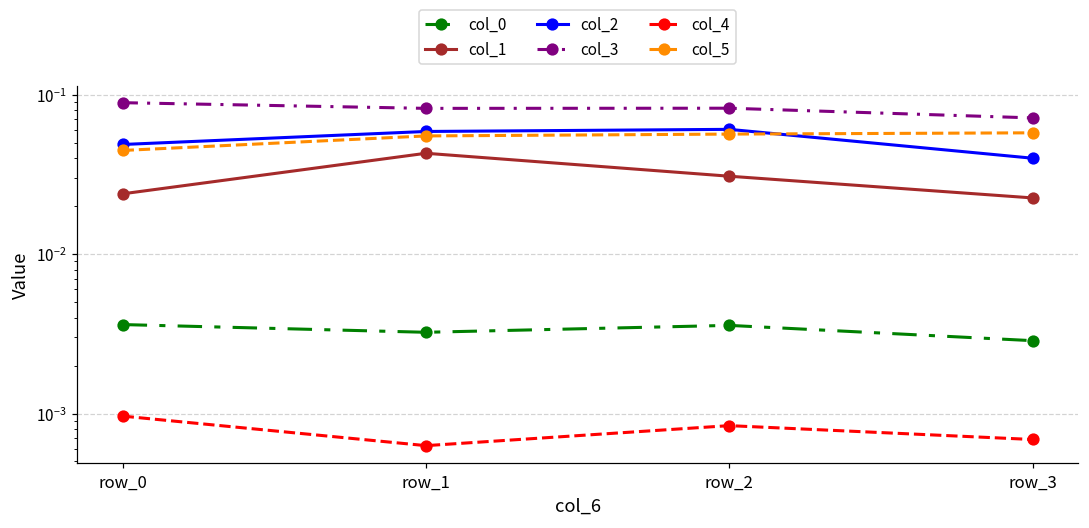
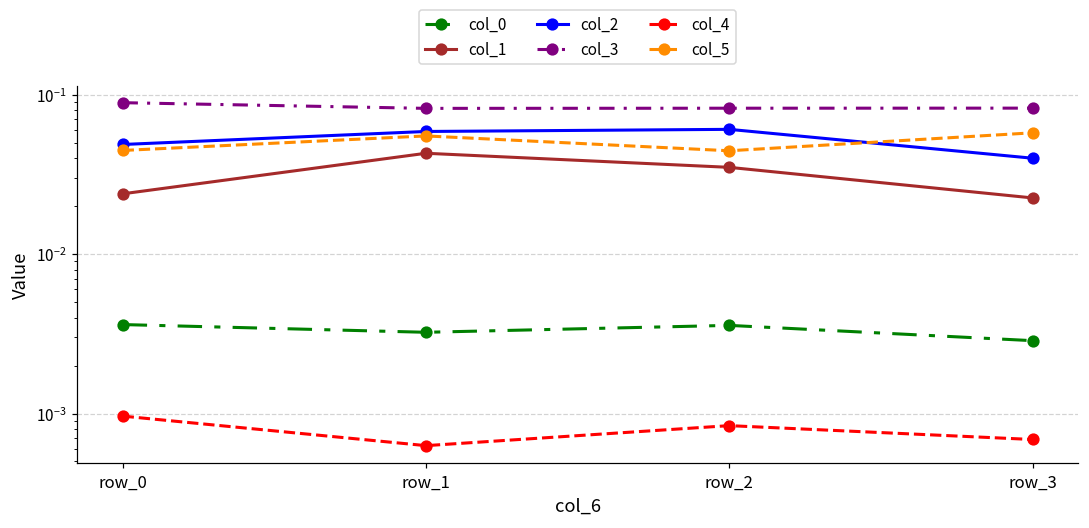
  {
    "col_0": {
      "row_0": 0.0036,
      "row_1": 0.0032,
      "row_2": 0.0036,
      "row_3": 0.0029
    },
    "col_1": {
      "row_0": 0.024,
      "row_1": 0.043,
-     "row_2": 0.031,
+     "row_2": 0.035,
      "row_3": 0.023
    },
    "col_2": {
      "row_0": 0.049,
      "row_1": 0.059,
      "row_2": 0.061,
      "row_3": 0.040
    },
    "col_3": {
      "row_0": 0.09,
      "row_1": 0.08,
      "row_2": 0.08,
-     "row_3": 0.07
+     "row_3": 0.08
    },
    "col_4": {
      "row_0": 0.001,
      "row_1": 0.00063,
      "row_2": 0.0008,
      "row_3": 0.0007
    },
    "col_5": {
      "row_0": 0.045,
      "row_1": 0.055,
-     "row_2": 0.057,
+     "row_2": 0.045,
      "row_3": 0.058
    }
  }
